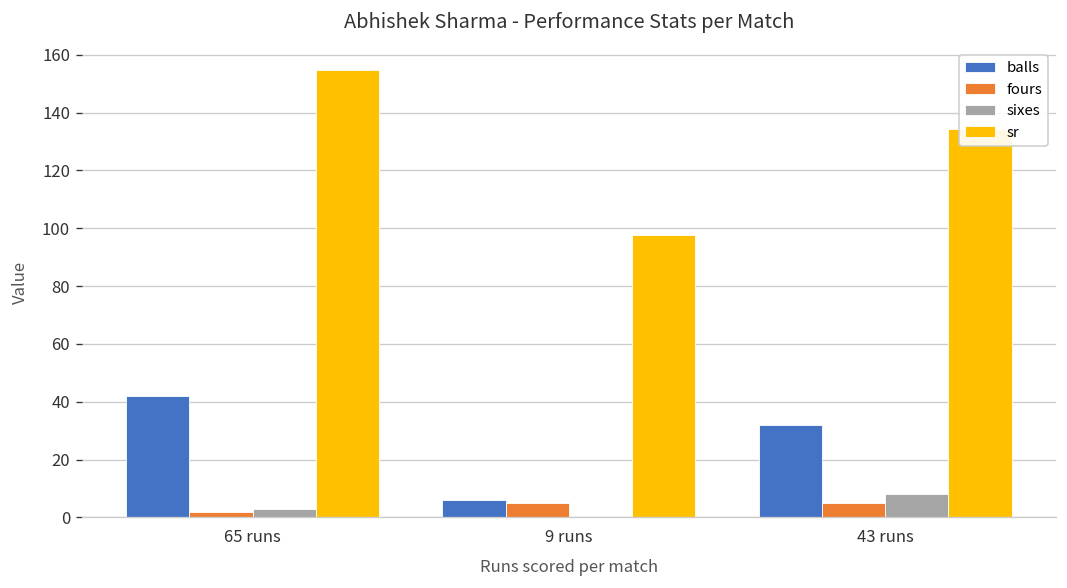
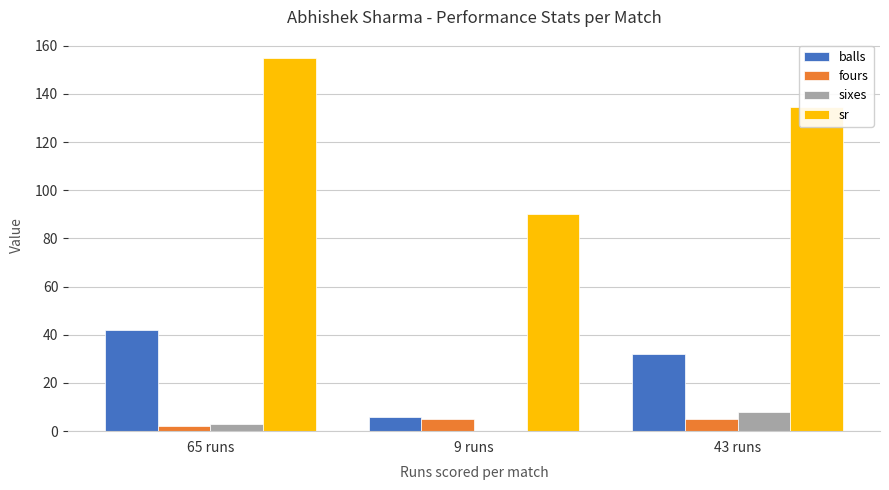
  {
    "balls": {
      "65 runs": 42,
      "9 runs": 6,
      "43 runs": 32
    },
    "fours": {
      "65 runs": 2,
      "9 runs": 5,
      "43 runs": 5
    },
    "sixes": {
      "65 runs": 3,
      "9 runs": 0,
      "43 runs": 8
    },
    "sr": {
      "65 runs": 155,
-     "9 runs": 98
+     "9 runs": 90
    }
  }
